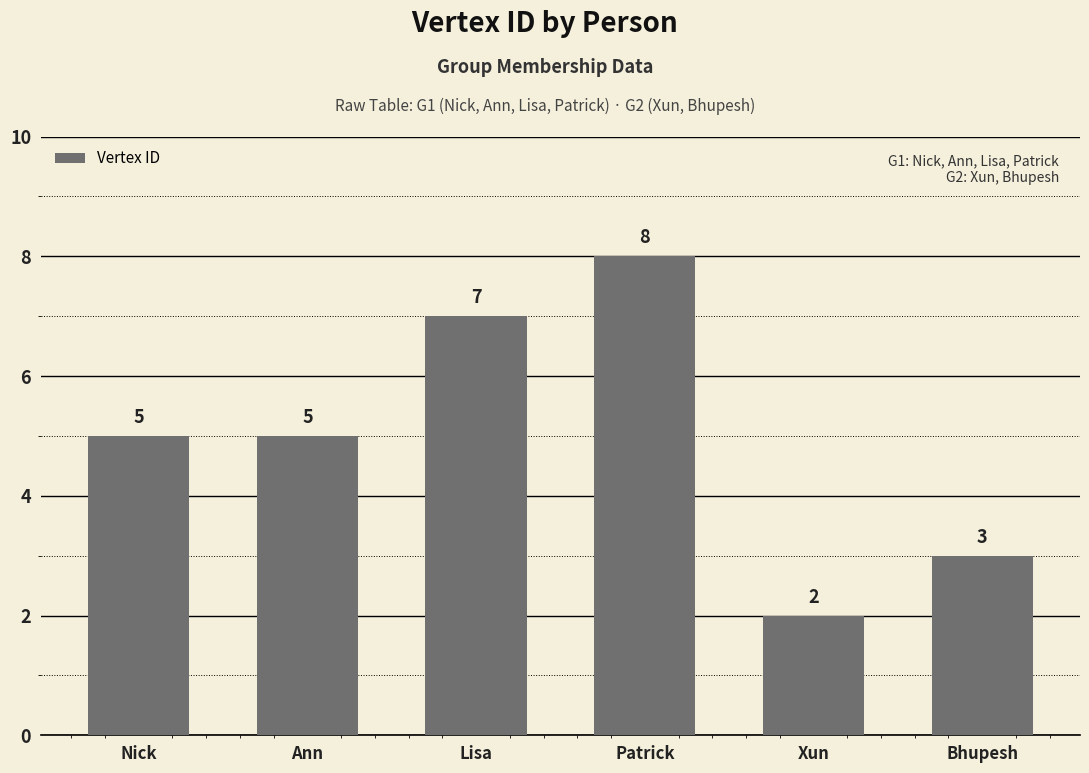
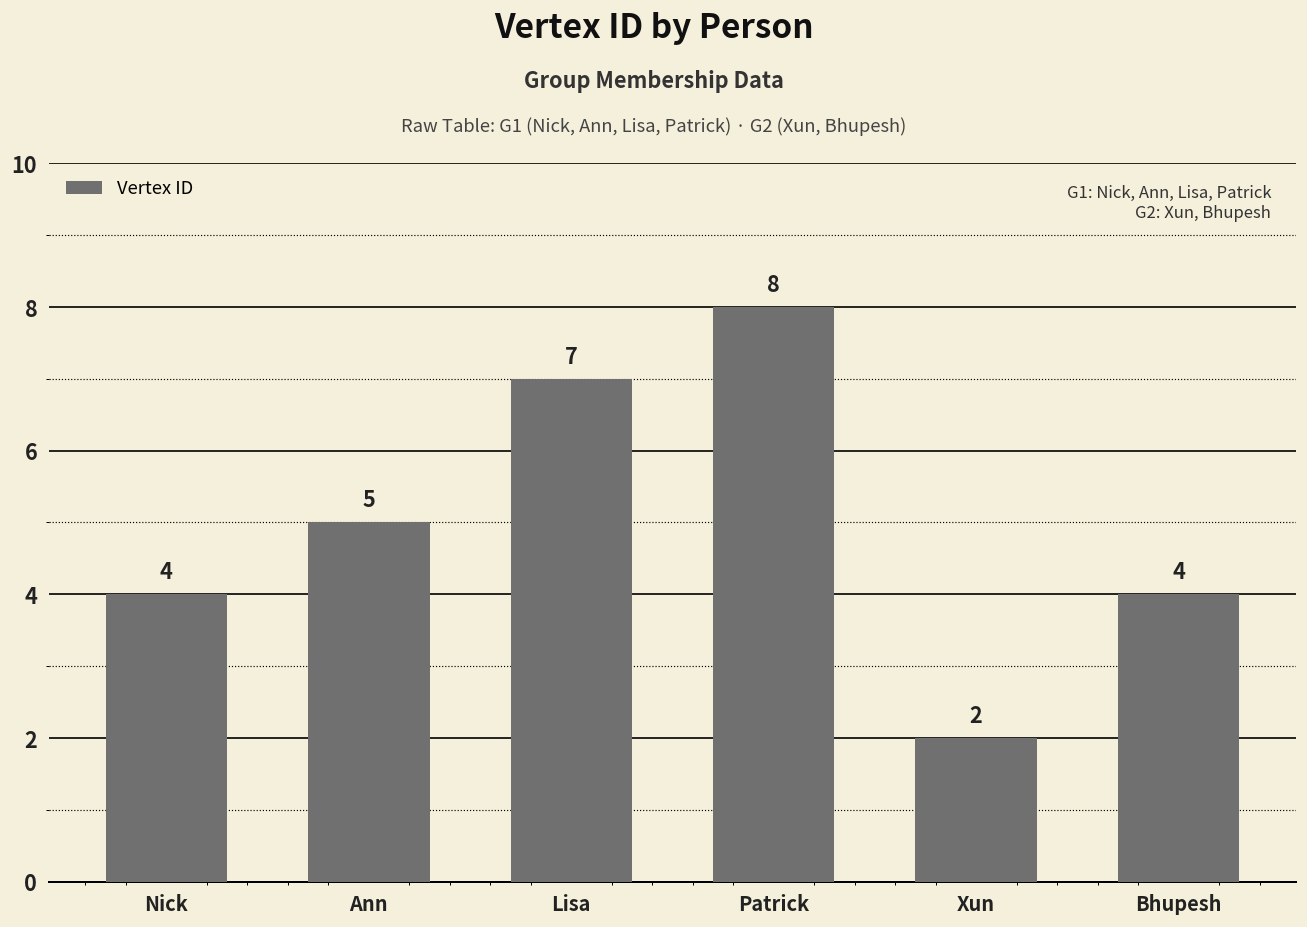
  {
-   "Nick": 5,
+   "Nick": 4,
    "Ann": 5,
    "Lisa": 7,
    "Patrick": 8,
    "Xun": 2,
-   "Bhupesh": 3
+   "Bhupesh": 4
  }
